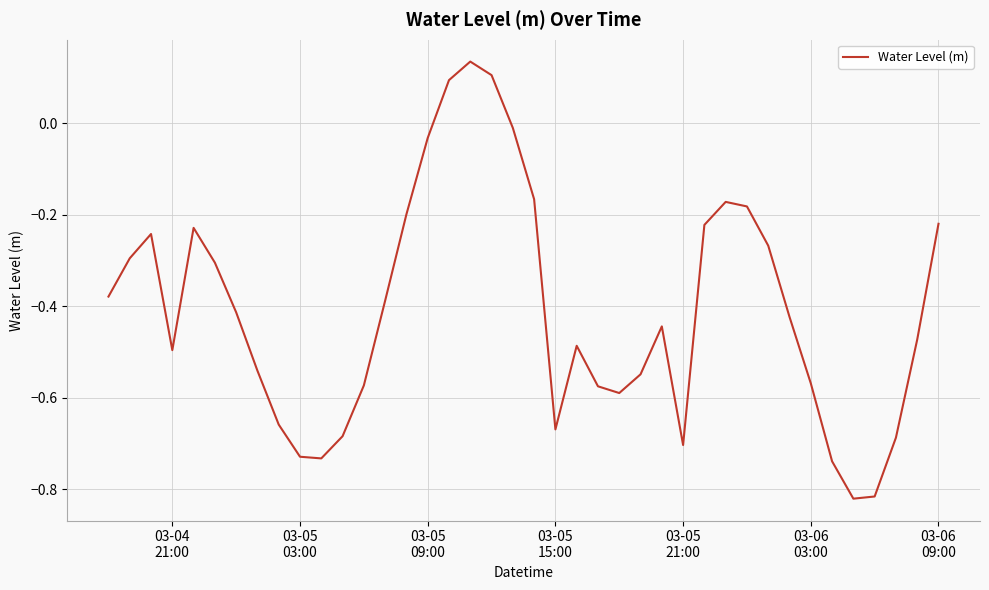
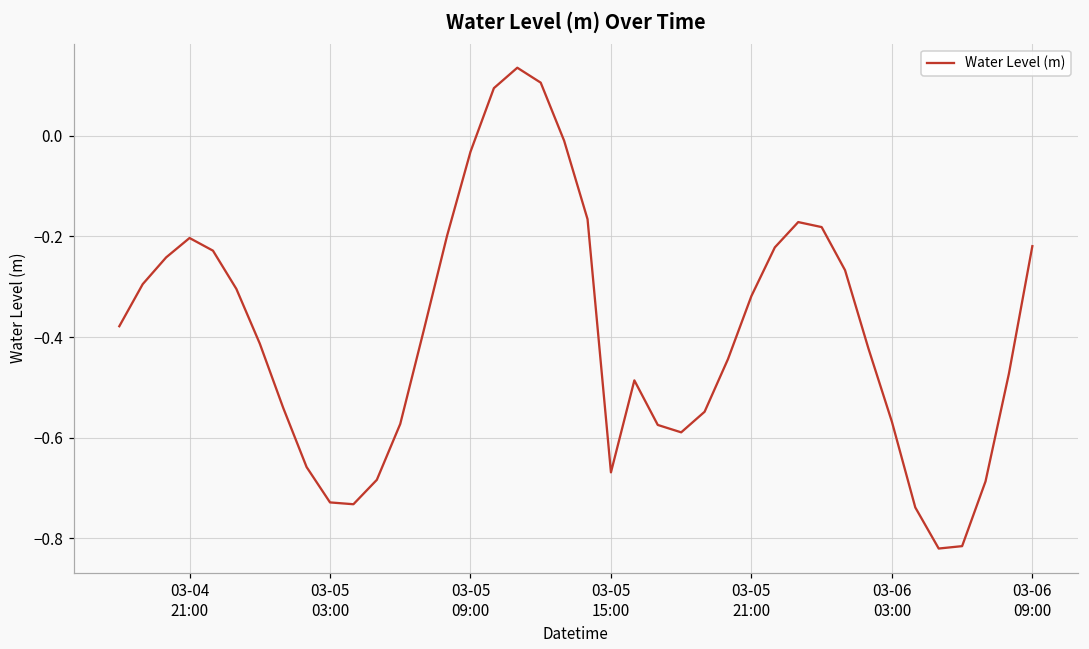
  {
-   "03-04 21:00": -0.50,
+   "03-04 21:00": -0.20,
    "03-05 03:00": -0.73,
    "03-05 09:00": -0.03,
    "03-05 15:00": -0.67,
-   "03-05 21:00": -0.70,
+   "03-05 21:00": -0.32,
    "03-06 03:00": -0.57,
    "03-06 09:00": -0.22
  }
